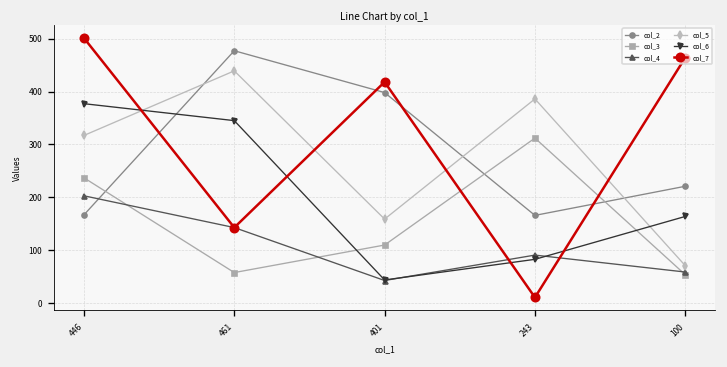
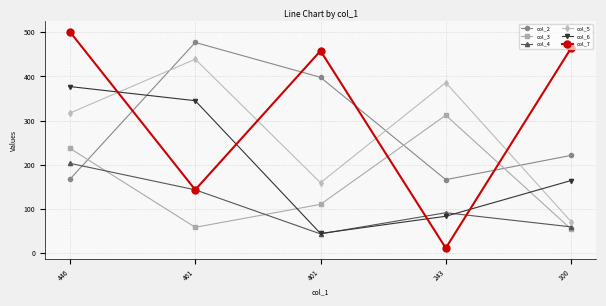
  {
    "col_7": {
      "446": 500,
-     "401": 420,
+     "401": 460,
      "243": 10
    }
  }
